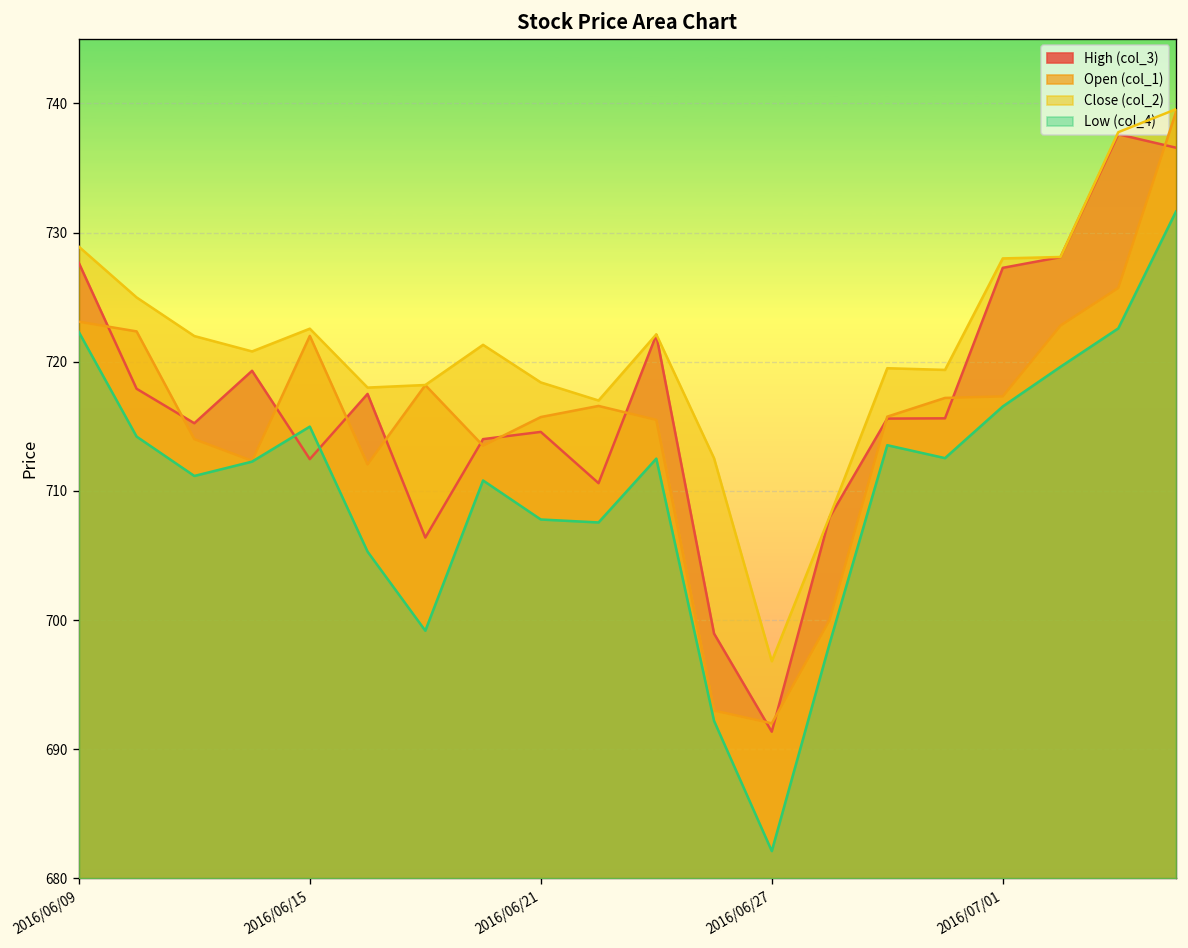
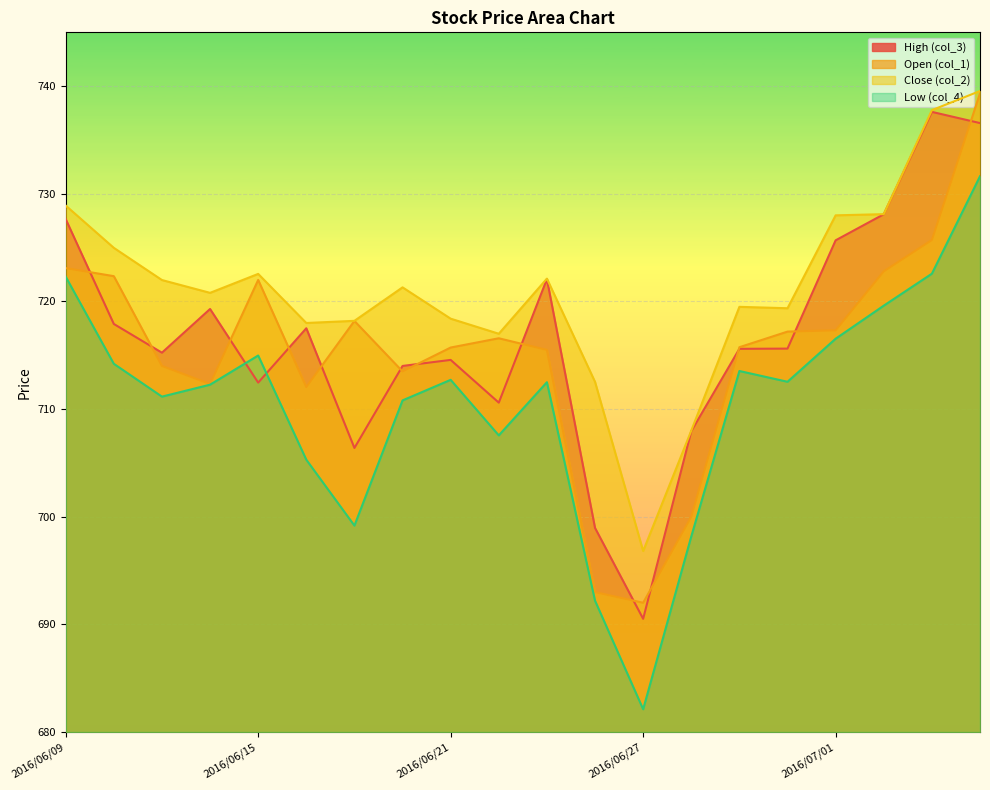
  {
    "High (col_3)": {
      "2016/06/09": 727.7,
      "2016/06/15": 712.5,
      "2016/06/21": 714.6,
-     "2016/06/27": 691.4,
-     "2016/07/01": 727.3
+     "2016/06/27": 690.5,
+     "2016/07/01": 725.7
    },
    "Low (col_4)": {
      "2016/06/09": 722.3,
      "2016/06/15": 715.0,
-     "2016/06/21": 707.8,
+     "2016/06/21": 712.7,
      "2016/06/27": 682.1,
      "2016/07/01": 716.5
    }
  }
